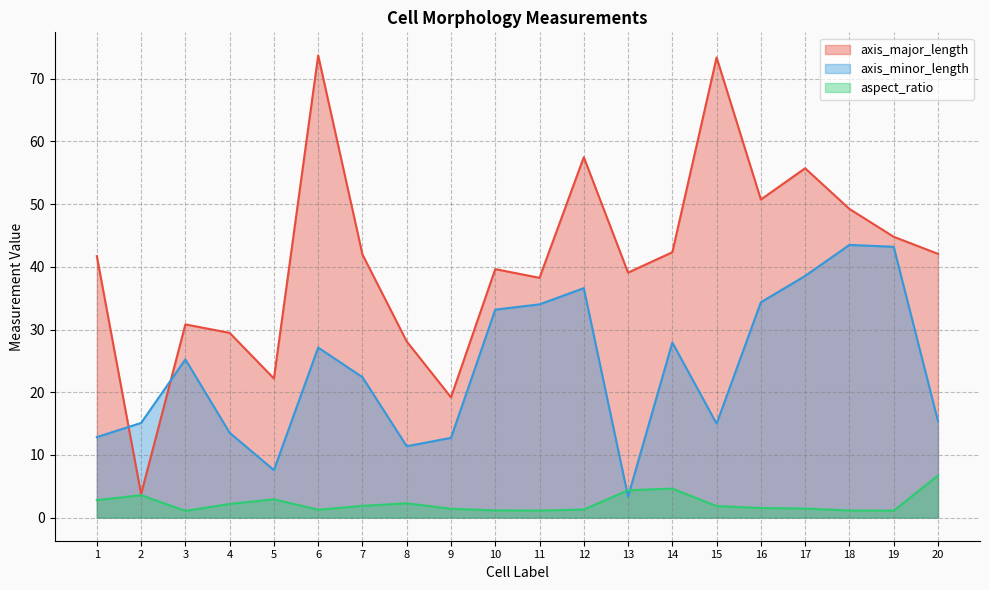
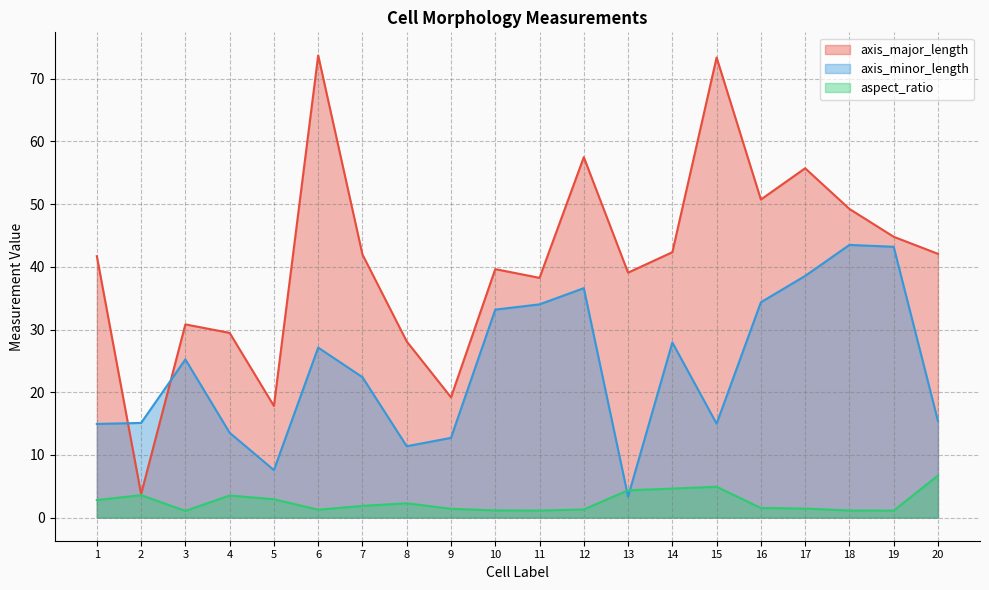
  {
    "axis_major_length": {
      "1": 42,
      "3": 31,
      "4": 29,
-     "5": 22,
+     "5": 18,
      "6": 74,
      "7": 42,
      "8": 28,
      "9": 19,
      "10": 40,
      "11": 38,
      "12": 57,
      "13": 39,
      "14": 42,
      "15": 73,
      "16": 51,
      "17": 56,
      "18": 49,
      "19": 45,
      "20": 42
    },
    "axis_minor_length": {
-     "1": 13,
+     "1": 15,
      "2": 15,
      "3": 25,
      "4": 14,
      "5": 8,
      "6": 27,
      "7": 22,
      "8": 11,
      "9": 13,
      "10": 33,
      "11": 34,
      "12": 37,
      "13": 3,
      "14": 28,
      "15": 15,
      "16": 34,
      "17": 39,
      "18": 43,
      "19": 43,
      "20": 15
    },
    "aspect_ratio": {
      "1": 3,
      "3": 1,
-     "4": 2,
+     "4": 4,
      "5": 3,
      "6": 1,
      "7": 2,
      "8": 2,
      "9": 1,
      "10": 1,
      "11": 1,
      "12": 1,
      "13": 4,
      "14": 5,
-     "15": 2,
+     "15": 5,
      "16": 2,
      "17": 1,
      "18": 1,
      "19": 1,
      "20": 7
    }
  }
